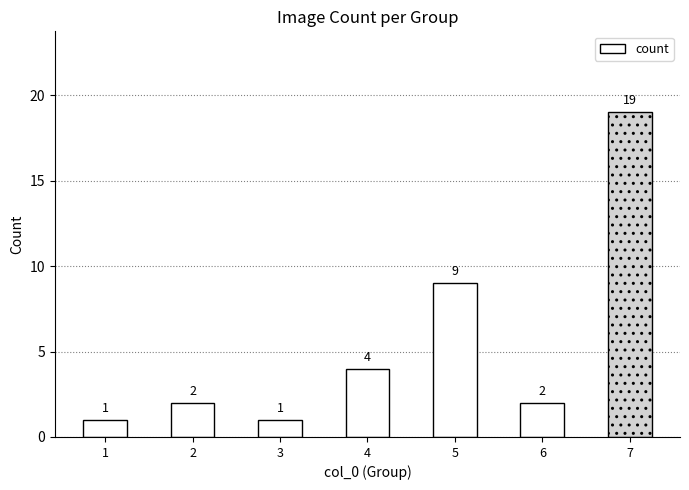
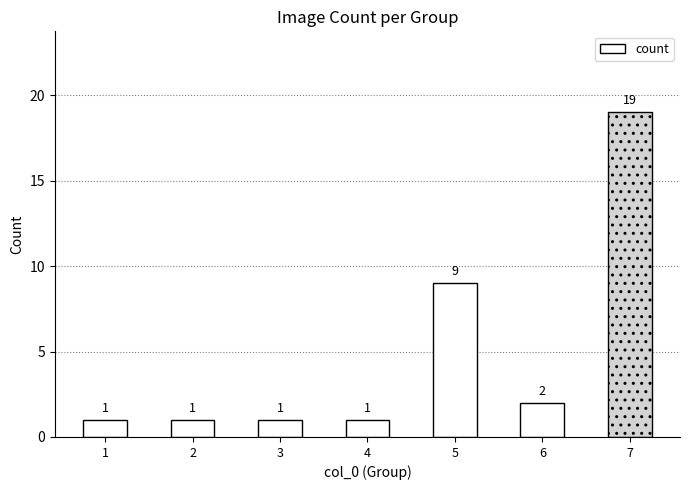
  {
    "1": 1,
-   "2": 2,
+   "2": 1,
    "3": 1,
-   "4": 4,
+   "4": 1,
    "5": 9,
    "6": 2,
    "7": 19
  }
